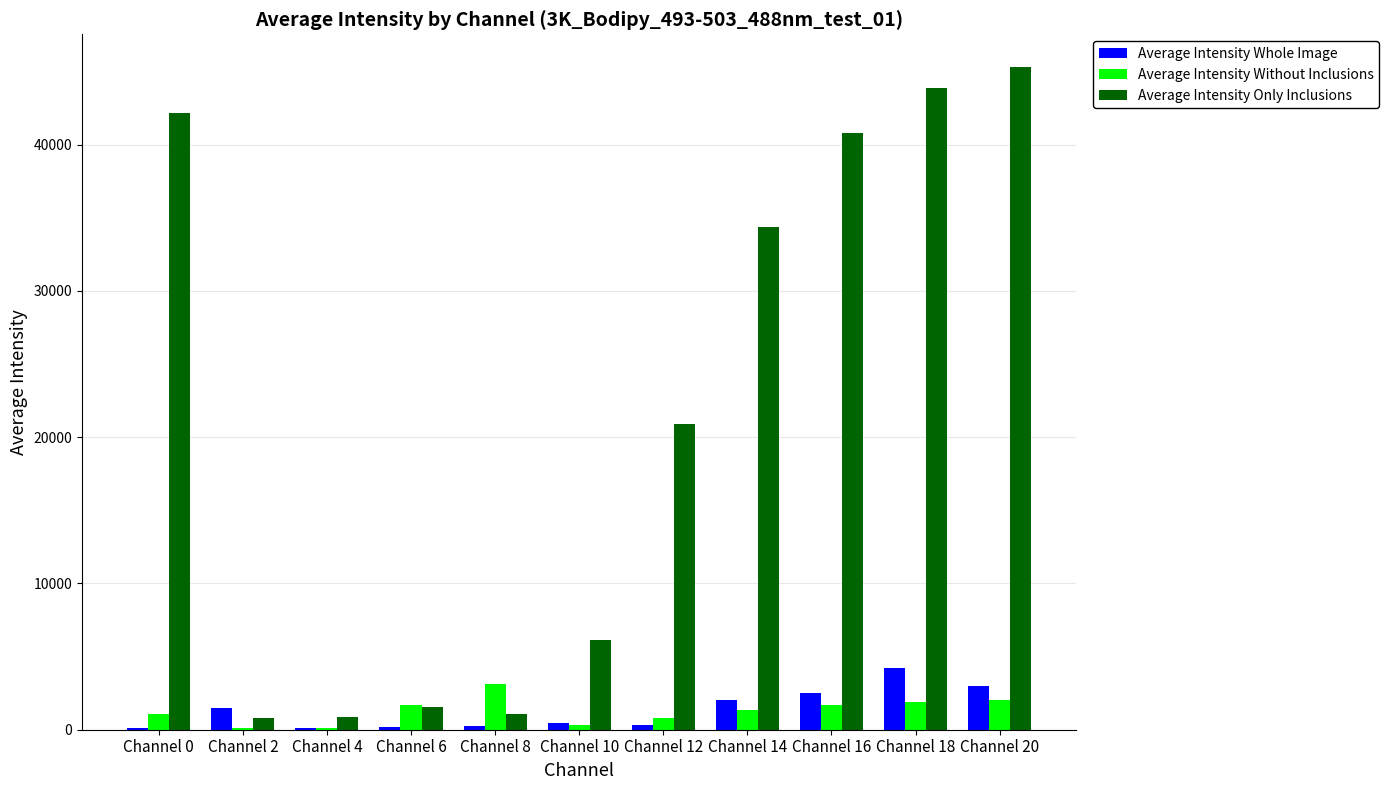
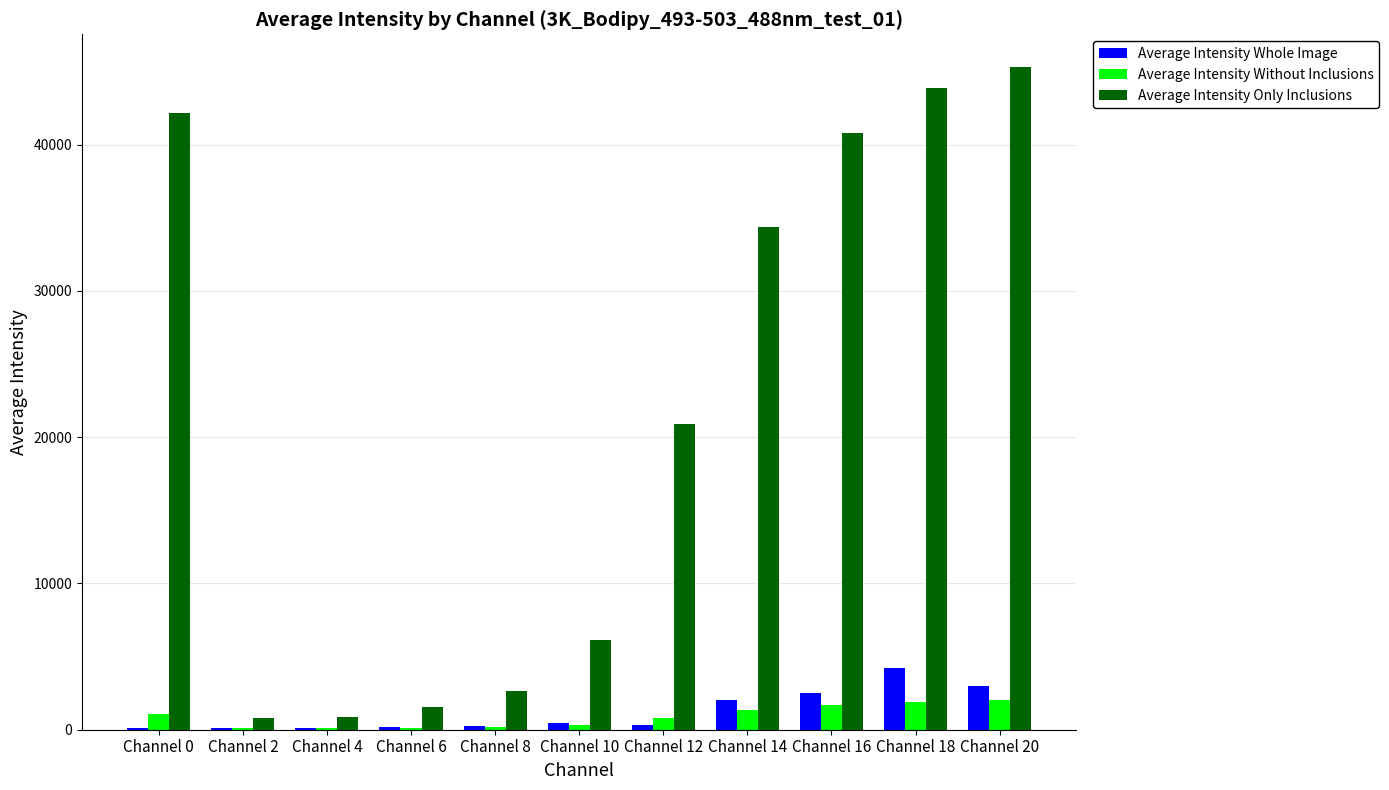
  {
    "Average Intensity Whole Image": {
-     "Channel 2": 1500,
+     "Channel 2": 100,
      "Channel 8": 200,
      "Channel 10": 400,
      "Channel 12": 300,
      "Channel 14": 2100,
      "Channel 16": 2500,
      "Channel 18": 4200,
      "Channel 20": 3000
    },
    "Average Intensity Without Inclusions": {
      "Channel 0": 1100,
-     "Channel 6": 1700,
-     "Channel 8": 3100,
+     "Channel 6": 100,
+     "Channel 8": 200,
      "Channel 10": 300,
      "Channel 12": 800,
      "Channel 14": 1300,
      "Channel 16": 1700,
      "Channel 18": 1900,
      "Channel 20": 2000
    },
    "Average Intensity Only Inclusions": {
      "Channel 0": 42200,
      "Channel 2": 800,
      "Channel 4": 900,
      "Channel 6": 1500,
-     "Channel 8": 1100,
+     "Channel 8": 2600,
      "Channel 10": 6100,
      "Channel 12": 20900,
      "Channel 14": 34400,
      "Channel 16": 40800,
      "Channel 18": 43900,
      "Channel 20": 45300
    }
  }
